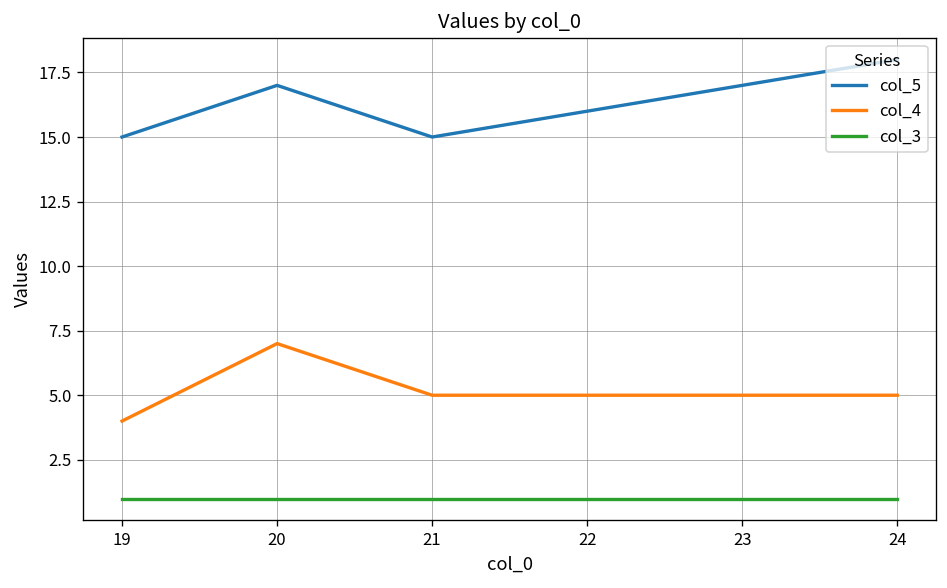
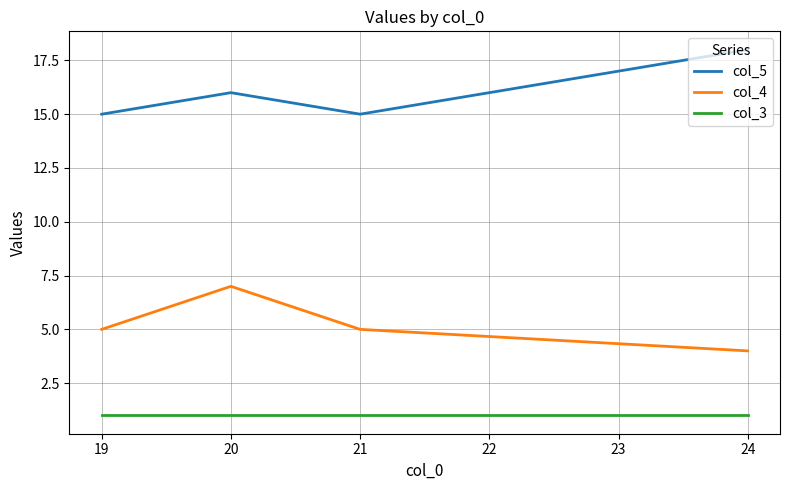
  {
    "col_5": {
      "19": 15,
-     "20": 17,
+     "20": 16,
      "21": 15
    },
    "col_4": {
-     "19": 4,
+     "19": 5,
      "20": 7,
      "21": 5,
-     "24": 5
+     "24": 4
    },
    "col_3": {
      "19": 1,
      "20": 1,
      "21": 1,
      "24": 1
    }
  }
